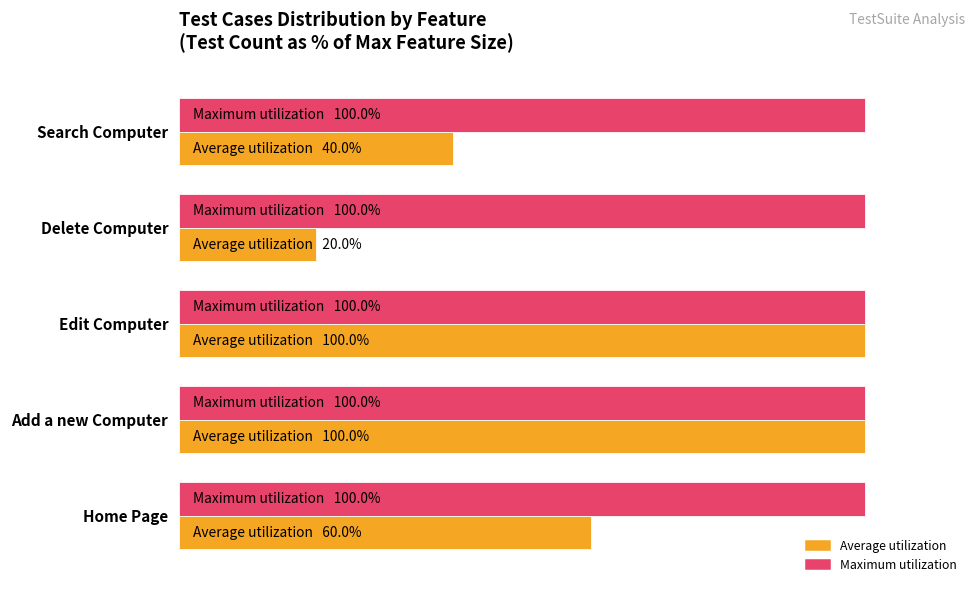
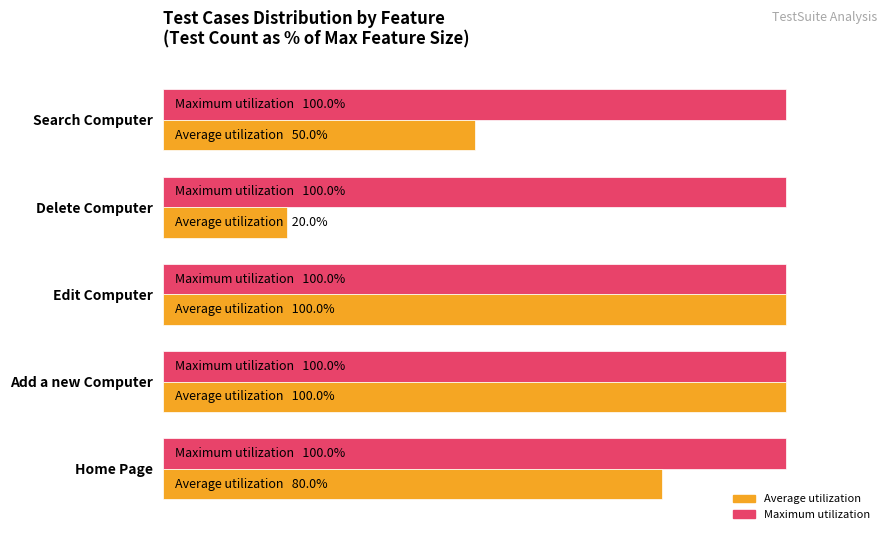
  {
    "Maximum utilization": {
      "Search Computer": "100.0%",
      "Delete Computer": "100.0%",
      "Edit Computer": "100.0%",
      "Add a new Computer": "100.0%",
      "Home Page": "100.0%"
    },
    "Average utilization": {
-     "Search Computer": "40.0%",
+     "Search Computer": "50.0%",
      "Delete Computer": "20.0%",
      "Edit Computer": "100.0%",
      "Add a new Computer": "100.0%",
-     "Home Page": "60.0%"
+     "Home Page": "80.0%"
    }
  }
